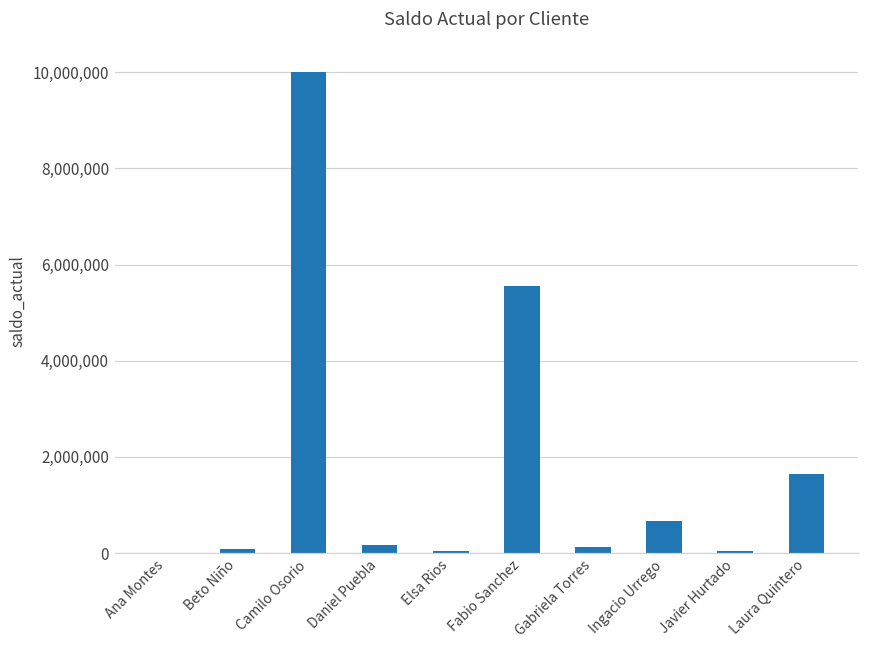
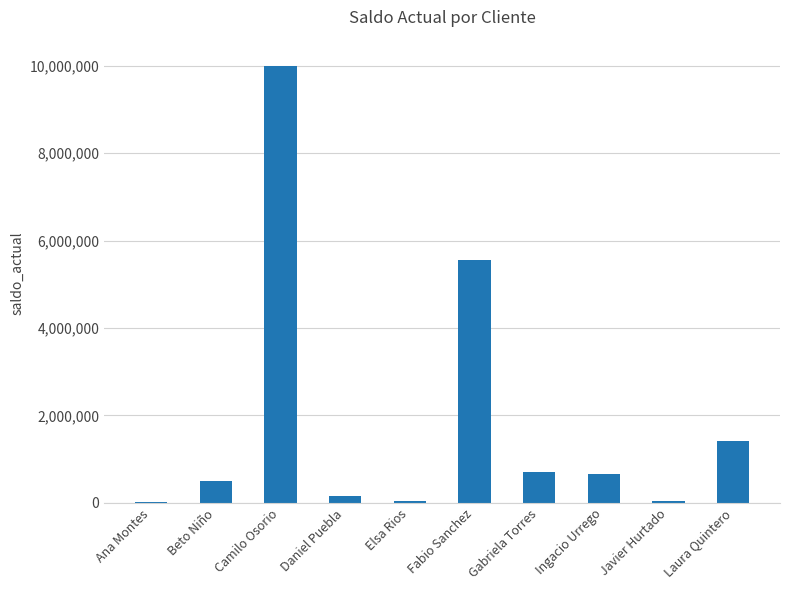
  {
-   "Beto Niño": "100,000",
+   "Beto Niño": "500,000",
    "Camilo Osorio": "10,000,000",
    "Daniel Puebla": "200,000",
    "Fabio Sanchez": "5,600,000",
-   "Gabriela Torres": "100,000",
+   "Gabriela Torres": "700,000",
    "Ingacio Urrego": "700,000",
-   "Laura Quintero": "1,700,000"
+   "Laura Quintero": "1,400,000"
  }
